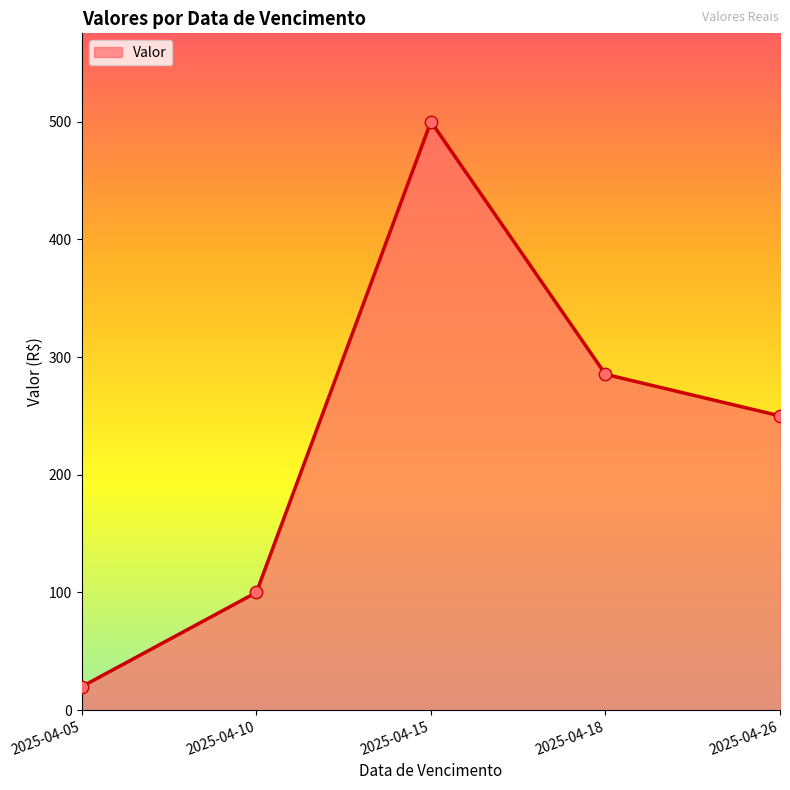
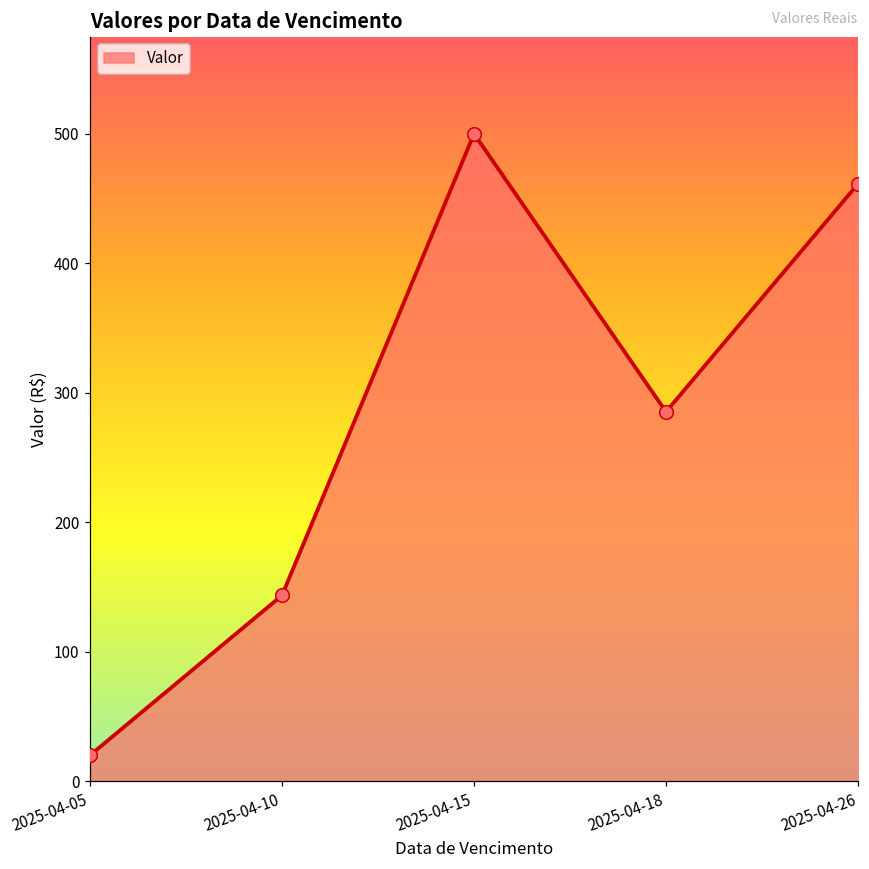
  {
    "2025-04-05": 20,
-   "2025-04-10": 100,
+   "2025-04-10": 144,
    "2025-04-15": 500,
    "2025-04-18": 285,
-   "2025-04-26": 250
+   "2025-04-26": 461
  }
